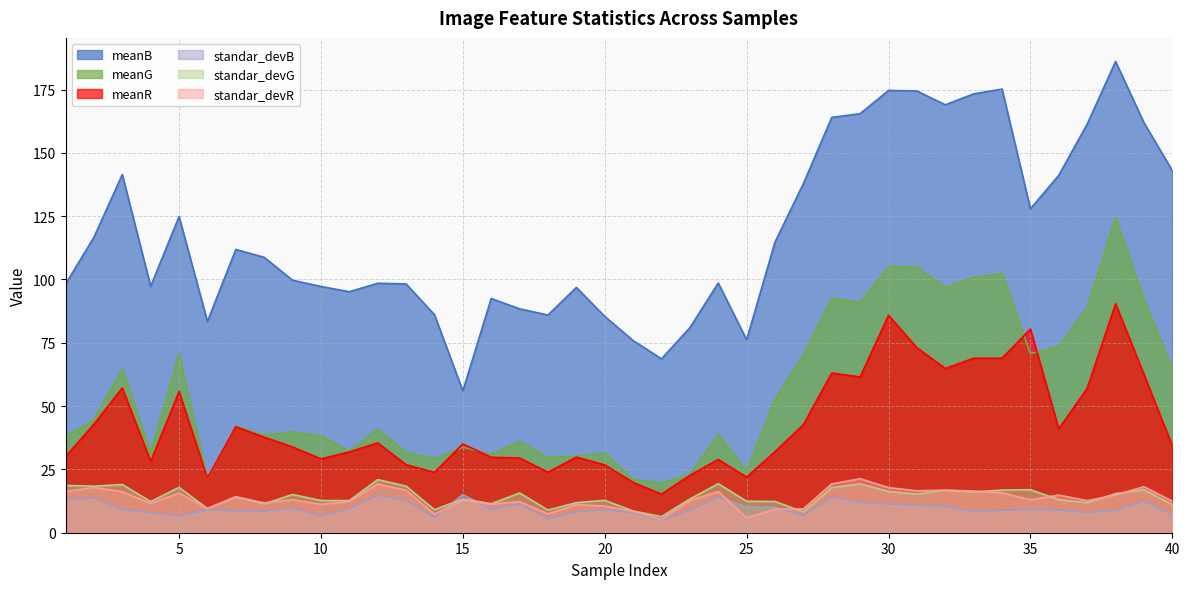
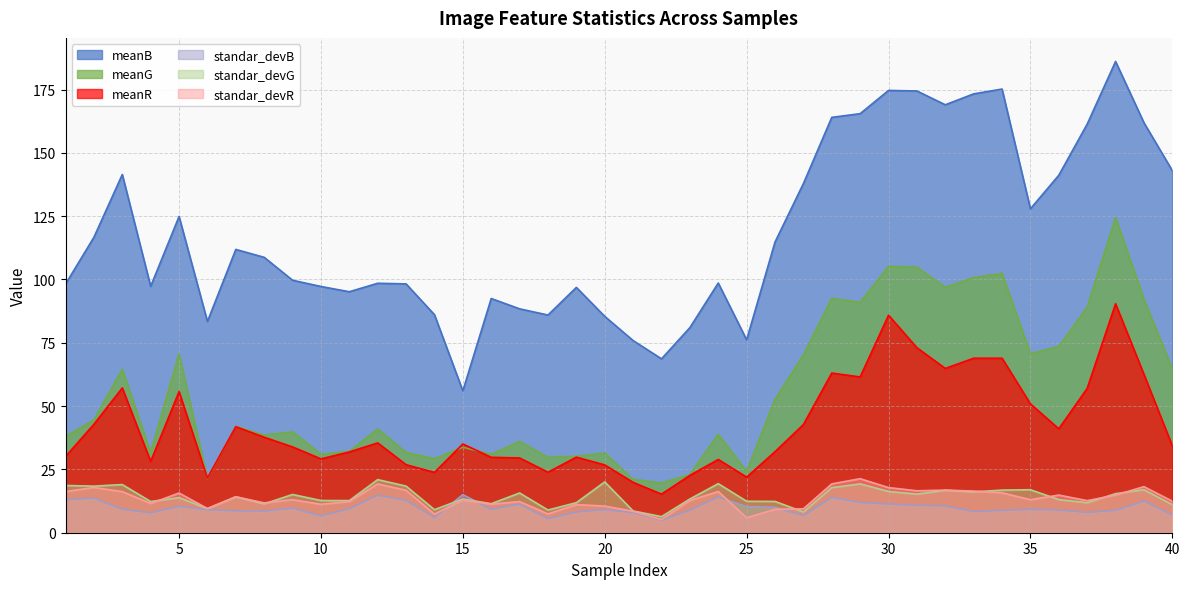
  {
    "meanB": {
      "5": 125,
      "10": 97,
      "15": 56,
      "20": 85,
      "25": 76,
      "30": 175,
      "35": 128,
      "40": 143
    },
    "meanG": {
      "5": 71,
-     "10": 38,
+     "10": 31,
      "15": 34,
      "20": 31,
      "25": 24,
      "30": 105,
      "35": 71,
      "40": 65
    },
    "meanR": {
      "5": 56,
      "10": 29,
      "15": 35,
      "20": 27,
      "25": 22,
      "30": 86,
-     "35": 80,
+     "35": 51,
      "40": 34
    },
    "standar_devB": {
-     "5": 7,
+     "5": 10,
      "10": 7,
      "15": 15,
      "20": 9,
      "25": 10,
      "30": 11,
      "35": 9,
      "40": 7
    },
    "standar_devG": {
-     "5": 18,
+     "5": 14,
      "10": 13,
-     "20": 13,
+     "20": 20,
      "25": 12,
      "30": 16,
      "35": 17,
      "40": 11
    },
    "standar_devR": {
      "5": 16,
      "10": 11,
      "20": 11,
      "25": 6,
      "30": 18,
      "35": 13,
      "40": 12
    }
  }
